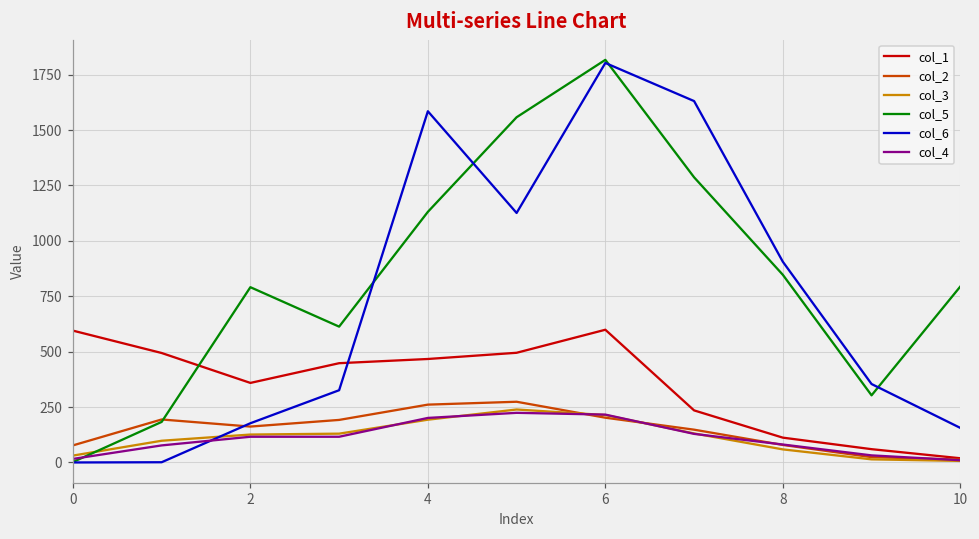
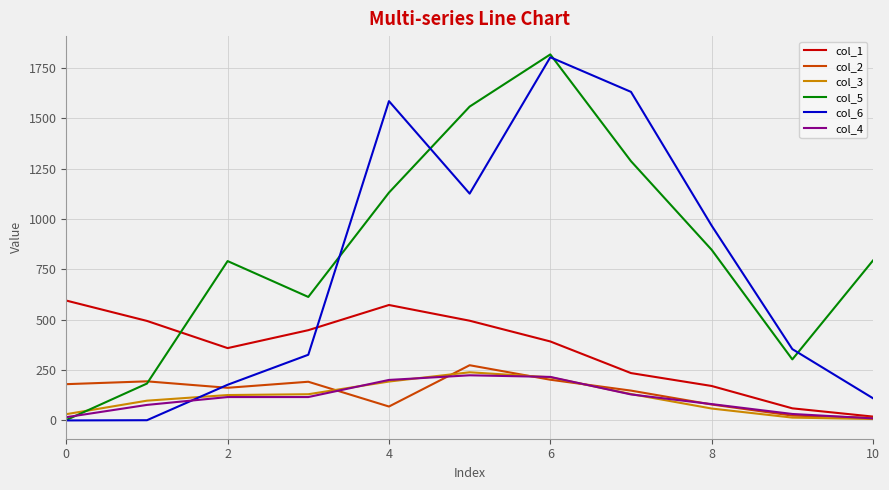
  {
    "col_1": {
      "0": 600,
      "2": 360,
-     "4": 470,
-     "6": 600,
-     "8": 110
+     "4": 570,
+     "6": 390,
+     "8": 170
    },
    "col_2": {
-     "0": 80,
+     "0": 180,
      "2": 160,
-     "4": 260
+     "4": 70
    },
    "col_3": {
      "0": 30,
      "8": 60
    },
    "col_5": {
      "2": 790,
      "4": 1130,
      "6": 1820,
      "8": 850,
      "10": 790
    },
    "col_6": {
      "2": 180,
      "4": 1590,
      "6": 1800,
-     "8": 910,
-     "10": 160
+     "8": 970,
+     "10": 110
    },
    "col_4": {
      "0": 20
    }
  }
